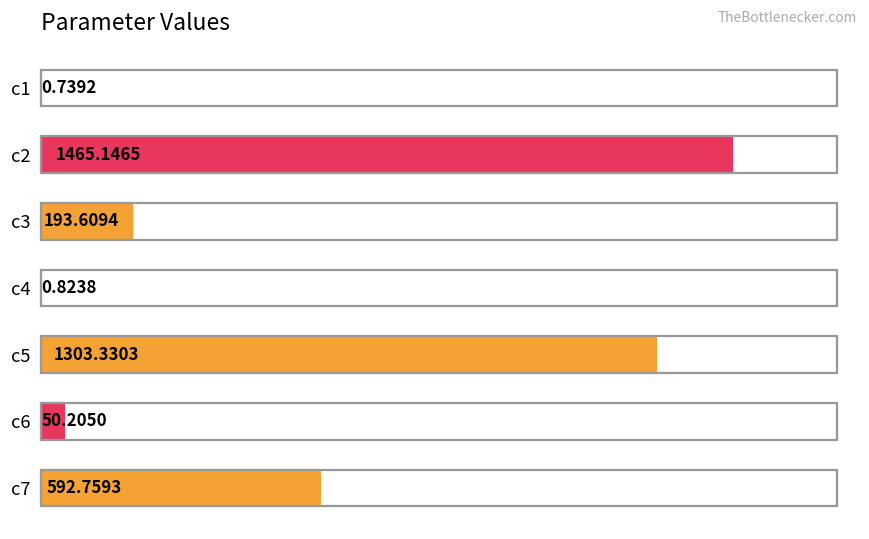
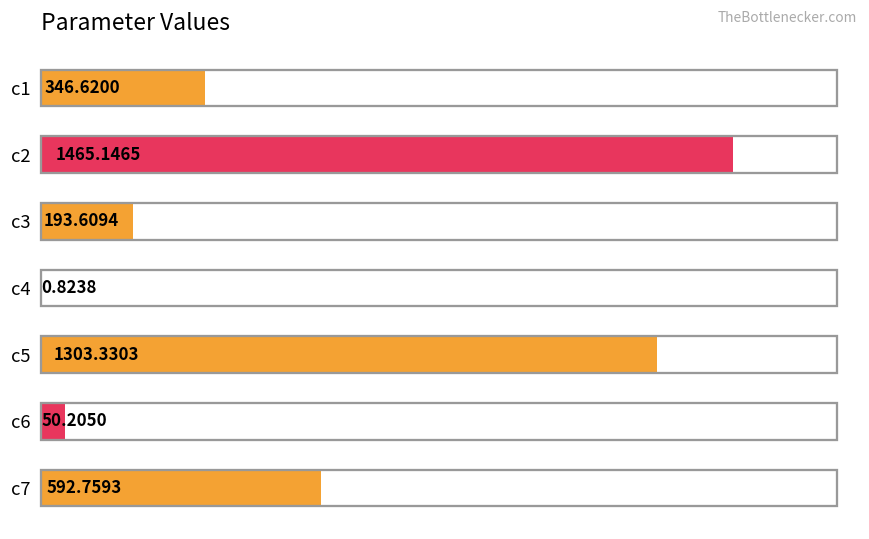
  {
-   "c1": 0.7392,
+   "c1": 346.6200,
    "c2": 1465.1465,
    "c3": 193.6094,
    "c4": 0.8238,
    "c5": 1303.3303,
    "c6": 50.2050,
    "c7": 592.7593
  }
